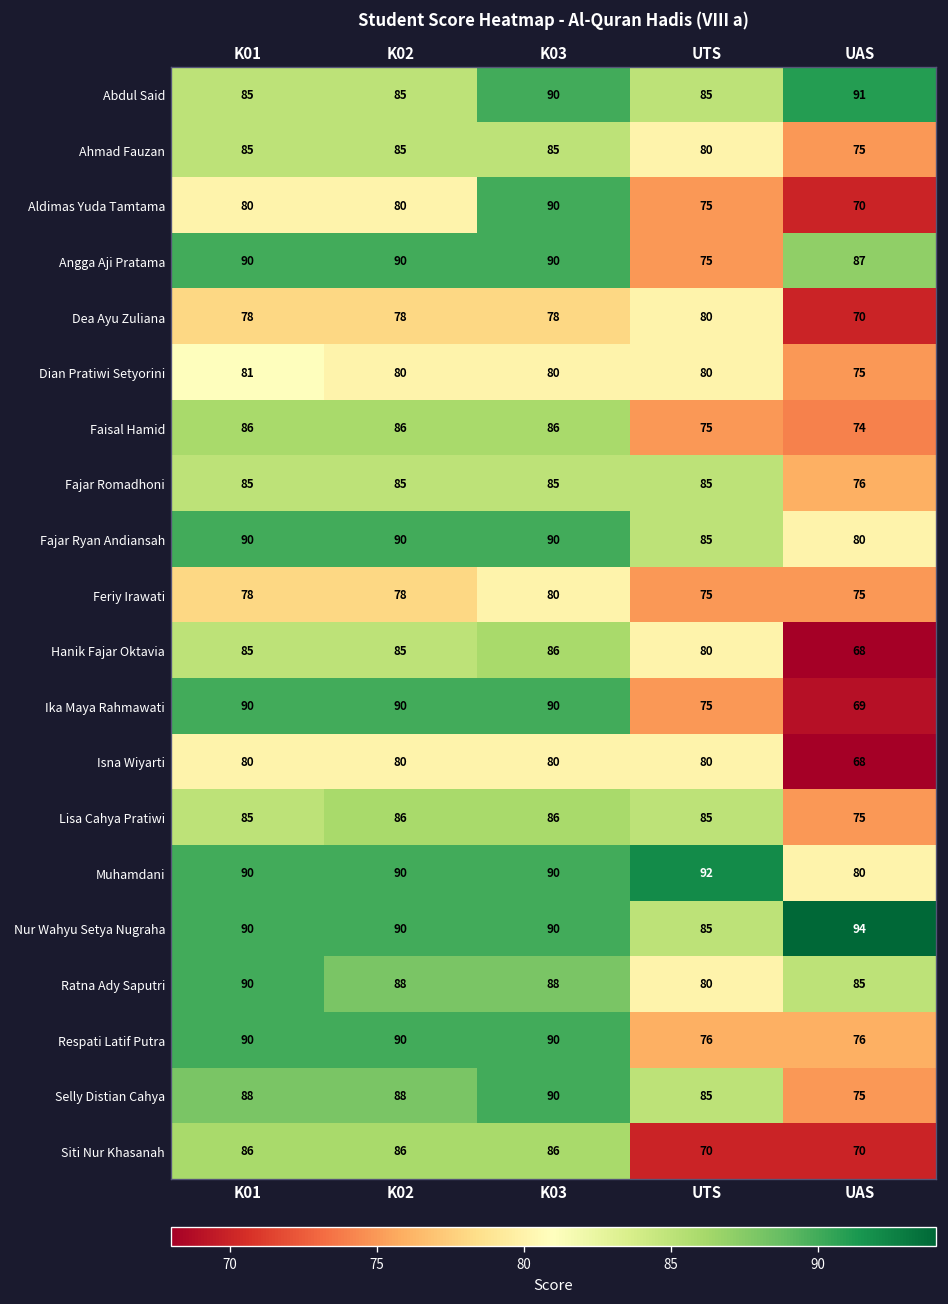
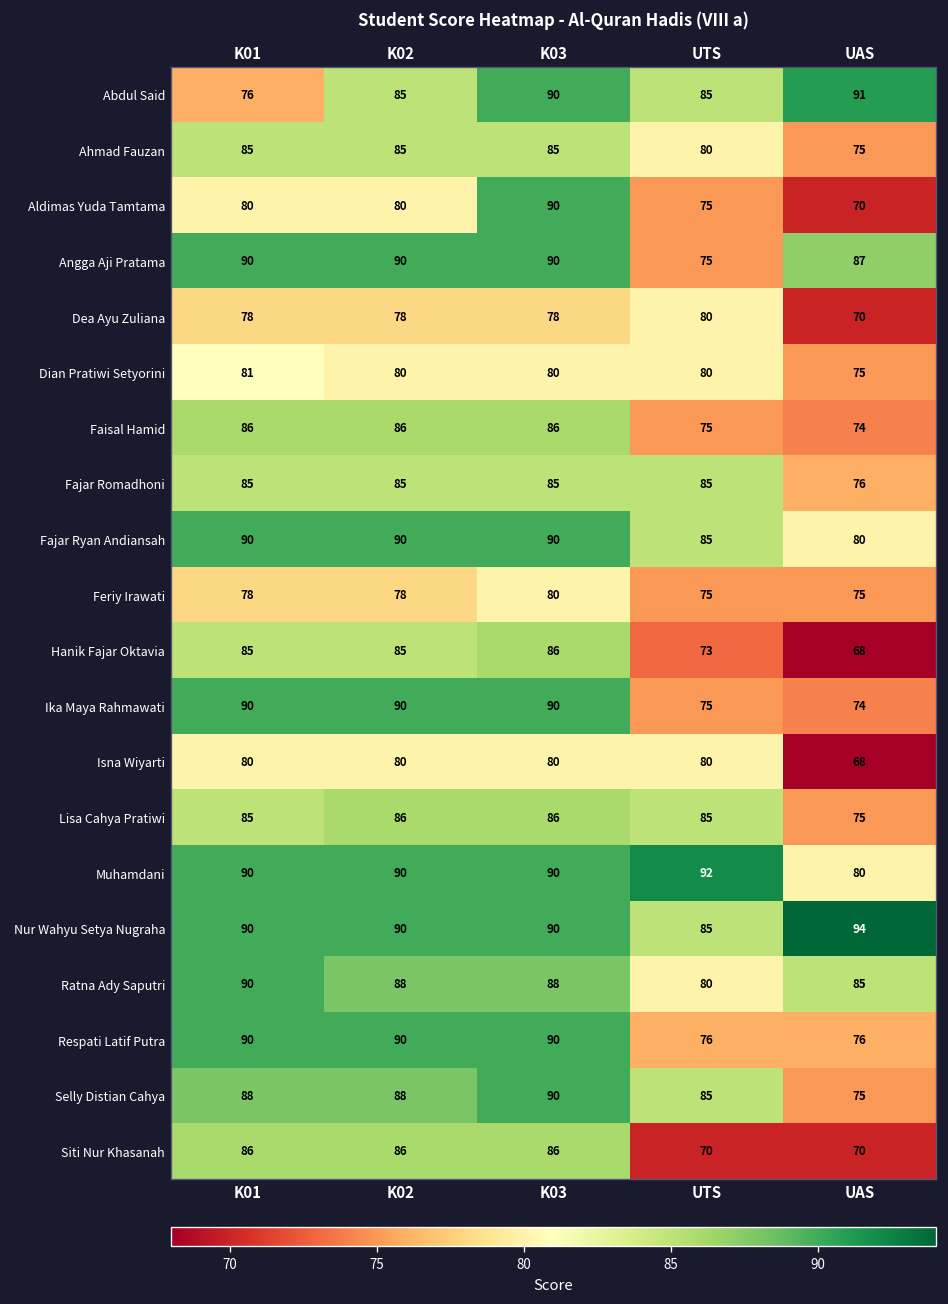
  {
    "Abdul Said": {
-     "K01": 85,
+     "K01": 76,
      "K02": 85,
      "K03": 90,
      "UTS": 85,
      "UAS": 91
    },
    "Ahmad Fauzan": {
      "K01": 85,
      "K02": 85,
      "K03": 85,
      "UTS": 80,
      "UAS": 75
    },
    "Aldimas Yuda Tamtama": {
      "K01": 80,
      "K02": 80,
      "K03": 90,
      "UTS": 75,
      "UAS": 70
    },
    "Angga Aji Pratama": {
      "K01": 90,
      "K02": 90,
      "K03": 90,
      "UTS": 75,
      "UAS": 87
    },
    "Dea Ayu Zuliana": {
      "K01": 78,
      "K02": 78,
      "K03": 78,
      "UTS": 80,
      "UAS": 70
    },
    "Dian Pratiwi Setyorini": {
      "K01": 81,
      "K02": 80,
      "K03": 80,
      "UTS": 80,
      "UAS": 75
    },
    "Faisal Hamid": {
      "K01": 86,
      "K02": 86,
      "K03": 86,
      "UTS": 75,
      "UAS": 74
    },
    "Fajar Romadhoni": {
      "K01": 85,
      "K02": 85,
      "K03": 85,
      "UTS": 85,
      "UAS": 76
    },
    "Fajar Ryan Andiansah": {
      "K01": 90,
      "K02": 90,
      "K03": 90,
      "UTS": 85,
      "UAS": 80
    },
    "Feriy Irawati": {
      "K01": 78,
      "K02": 78,
      "K03": 80,
      "UTS": 75,
      "UAS": 75
    },
    "Hanik Fajar Oktavia": {
      "K01": 85,
      "K02": 85,
      "K03": 86,
-     "UTS": 80,
+     "UTS": 73,
      "UAS": 68
    },
    "Ika Maya Rahmawati": {
      "K01": 90,
      "K02": 90,
      "K03": 90,
      "UTS": 75,
-     "UAS": 69
+     "UAS": 74
    },
    "Isna Wiyarti": {
      "K01": 80,
      "K02": 80,
      "K03": 80,
      "UTS": 80,
      "UAS": 68
    },
    "Lisa Cahya Pratiwi": {
      "K01": 85,
      "K02": 86,
      "K03": 86,
      "UTS": 85,
      "UAS": 75
    },
    "Muhamdani": {
      "K01": 90,
      "K02": 90,
      "K03": 90,
      "UTS": 92,
      "UAS": 80
    },
    "Nur Wahyu Setya Nugraha": {
      "K01": 90,
      "K02": 90,
      "K03": 90,
      "UTS": 85,
      "UAS": 94
    },
    "Ratna Ady Saputri": {
      "K01": 90,
      "K02": 88,
      "K03": 88,
      "UTS": 80,
      "UAS": 85
    },
    "Respati Latif Putra": {
      "K01": 90,
      "K02": 90,
      "K03": 90,
      "UTS": 76,
      "UAS": 76
    },
    "Selly Distian Cahya": {
      "K01": 88,
      "K02": 88,
      "K03": 90,
      "UTS": 85,
      "UAS": 75
    },
    "Siti Nur Khasanah": {
      "K01": 86,
      "K02": 86,
      "K03": 86,
      "UTS": 70,
      "UAS": 70
    }
  }
